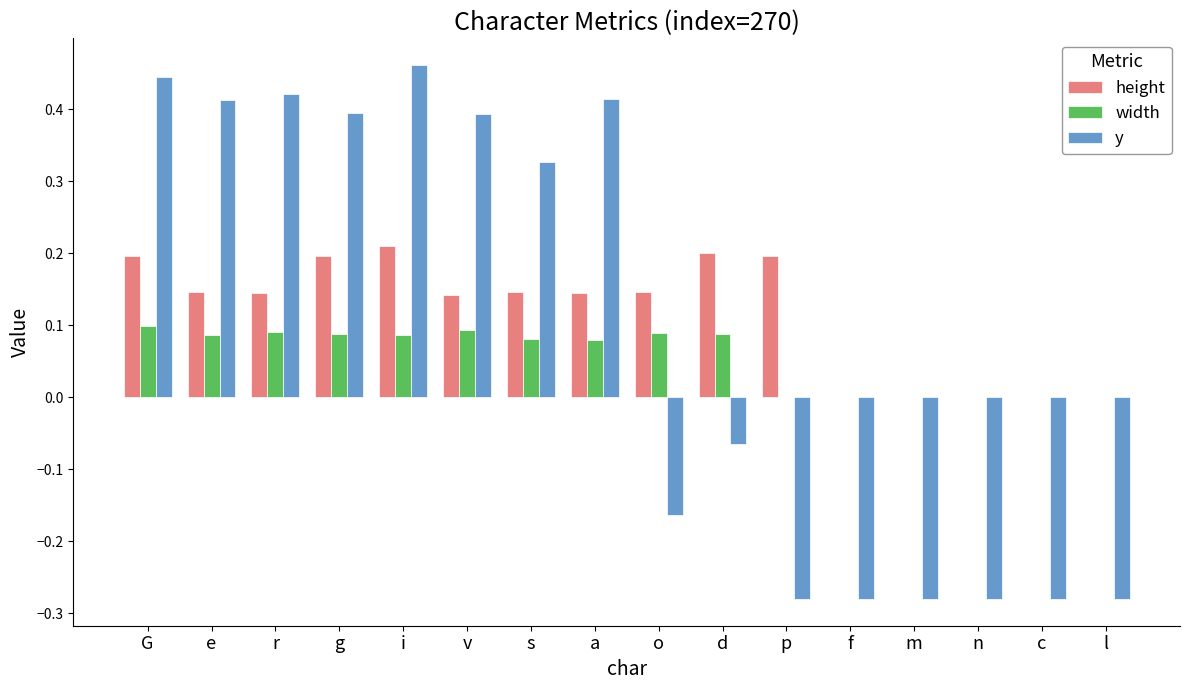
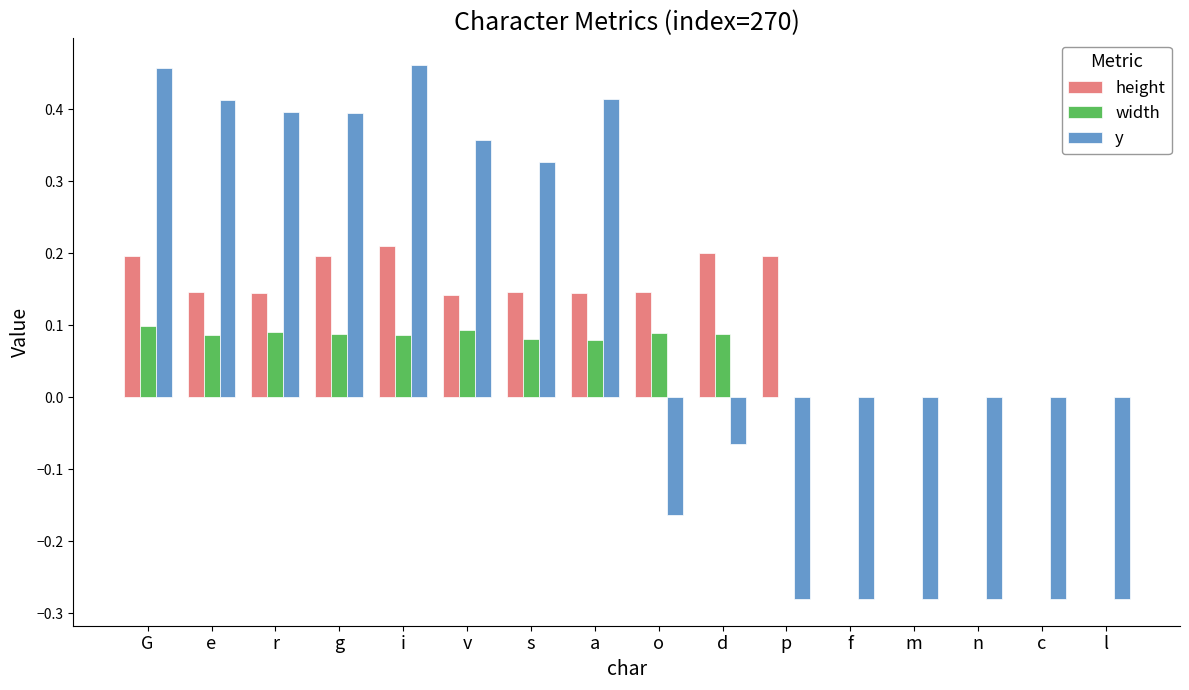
  {
    "height": {
      "G": 0.20,
      "e": 0.15,
      "r": 0.15,
      "g": 0.20,
      "i": 0.21,
      "v": 0.14,
      "s": 0.15,
      "a": 0.15,
      "o": 0.15,
      "d": 0.20,
      "p": 0.20,
      "f": 0.00,
      "m": 0.00,
      "n": 0.00,
      "c": 0.00,
      "l": 0.00
    },
    "width": {
      "G": 0.10,
      "e": 0.09,
      "r": 0.09,
      "g": 0.09,
      "i": 0.09,
      "v": 0.09,
      "s": 0.08,
      "a": 0.08,
      "o": 0.09,
      "d": 0.09,
      "p": 0.00,
      "f": 0.00,
      "m": 0.00,
      "n": 0.00,
      "c": 0.00,
      "l": 0.00
    },
    "y": {
-     "G": 0.45,
+     "G": 0.46,
      "e": 0.41,
-     "r": 0.42,
+     "r": 0.40,
      "g": 0.40,
      "i": 0.46,
-     "v": 0.39,
+     "v": 0.36,
      "s": 0.33,
      "a": 0.41,
      "o": -0.16,
      "d": -0.06,
      "p": -0.28,
      "f": -0.28,
      "m": -0.28,
      "n": -0.28,
      "c": -0.28,
      "l": -0.28
    }
  }
